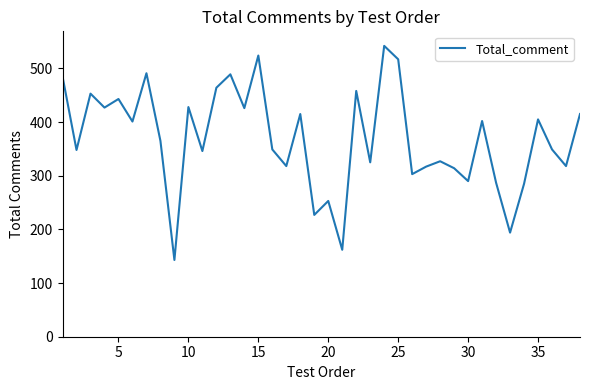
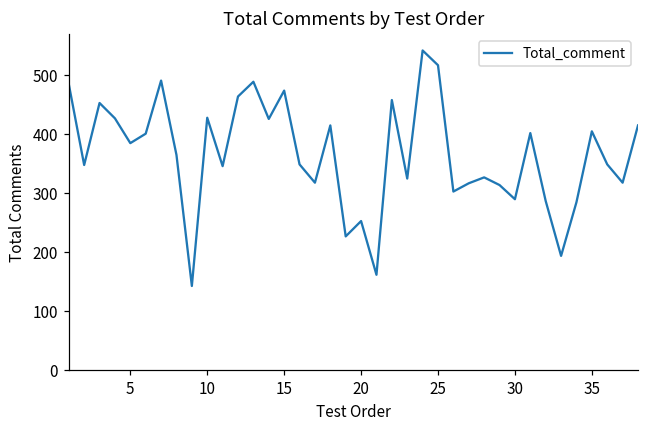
  {
-   "5": 440,
+   "5": 390,
    "10": 430,
-   "15": 520,
+   "15": 470,
    "20": 250,
    "25": 520,
    "30": 290,
    "35": 410
  }
